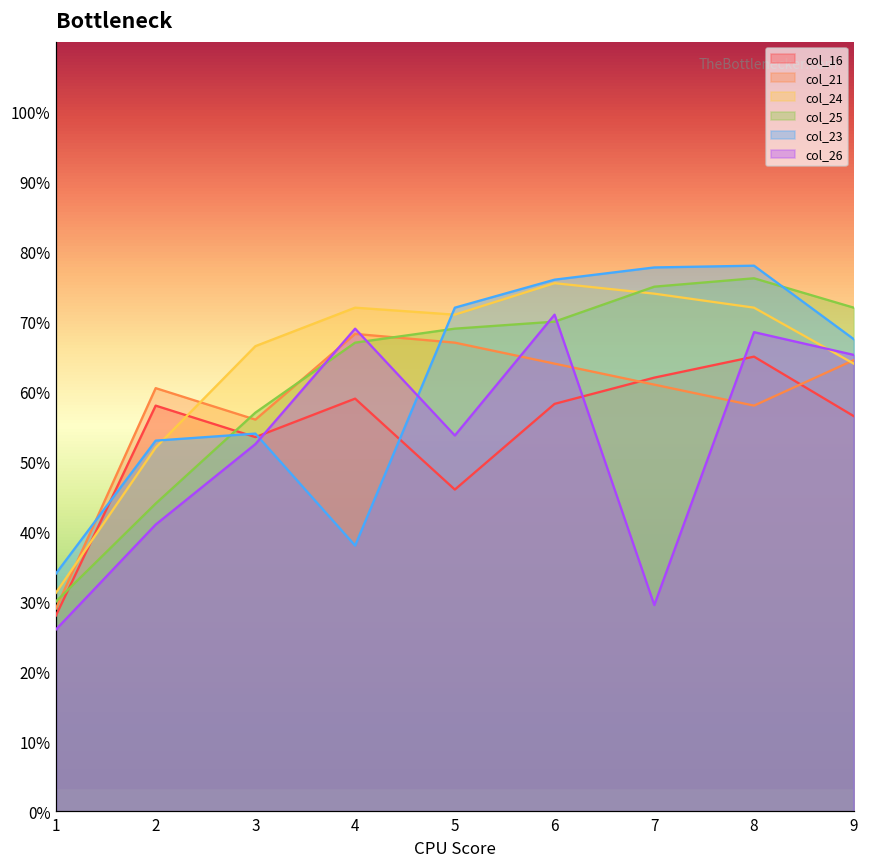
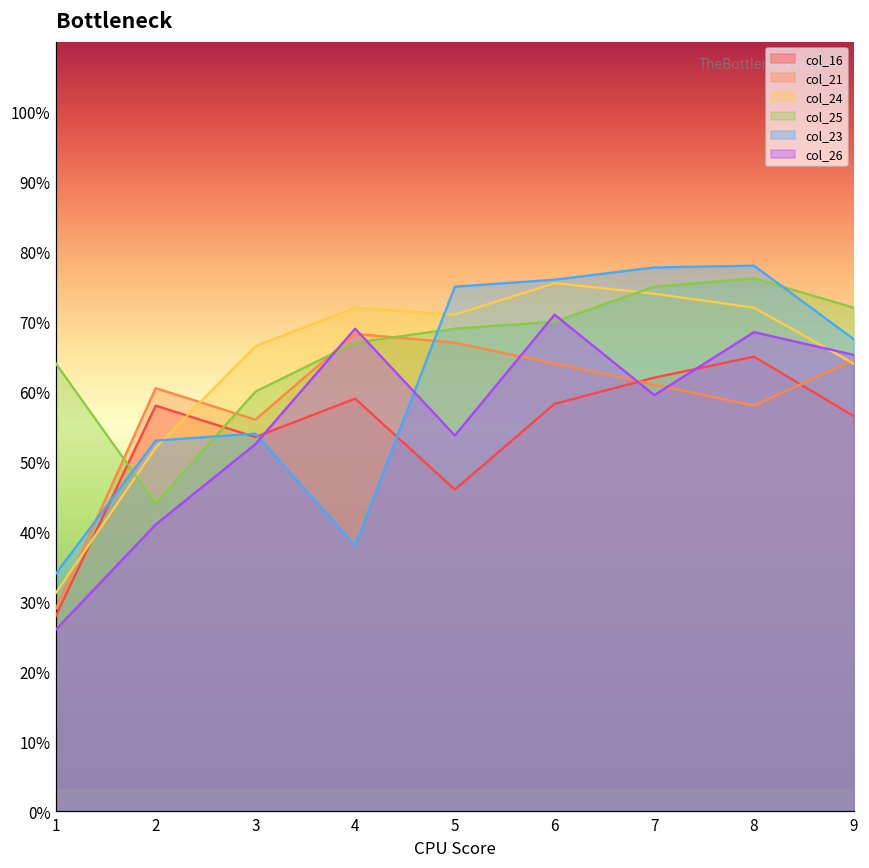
  {
    "col_25": {
-     "1": "30%",
+     "1": "64%",
      "2": "44%",
-     "3": "57%",
+     "3": "60%",
      "4": "67%",
      "5": "69%",
      "6": "70%",
      "7": "75%",
      "8": "76%",
      "9": "72%"
    },
    "col_23": {
      "1": "34%",
      "2": "53%",
      "3": "54%",
      "4": "38%",
-     "5": "72%",
+     "5": "75%",
      "6": "76%",
      "7": "78%",
      "8": "78%",
      "9": "68%"
    },
    "col_26": {
      "1": "26%",
      "2": "41%",
      "3": "53%",
      "4": "69%",
      "5": "54%",
      "6": "71%",
-     "7": "30%",
+     "7": "60%",
      "8": "69%",
      "9": "65%"
    }
  }
